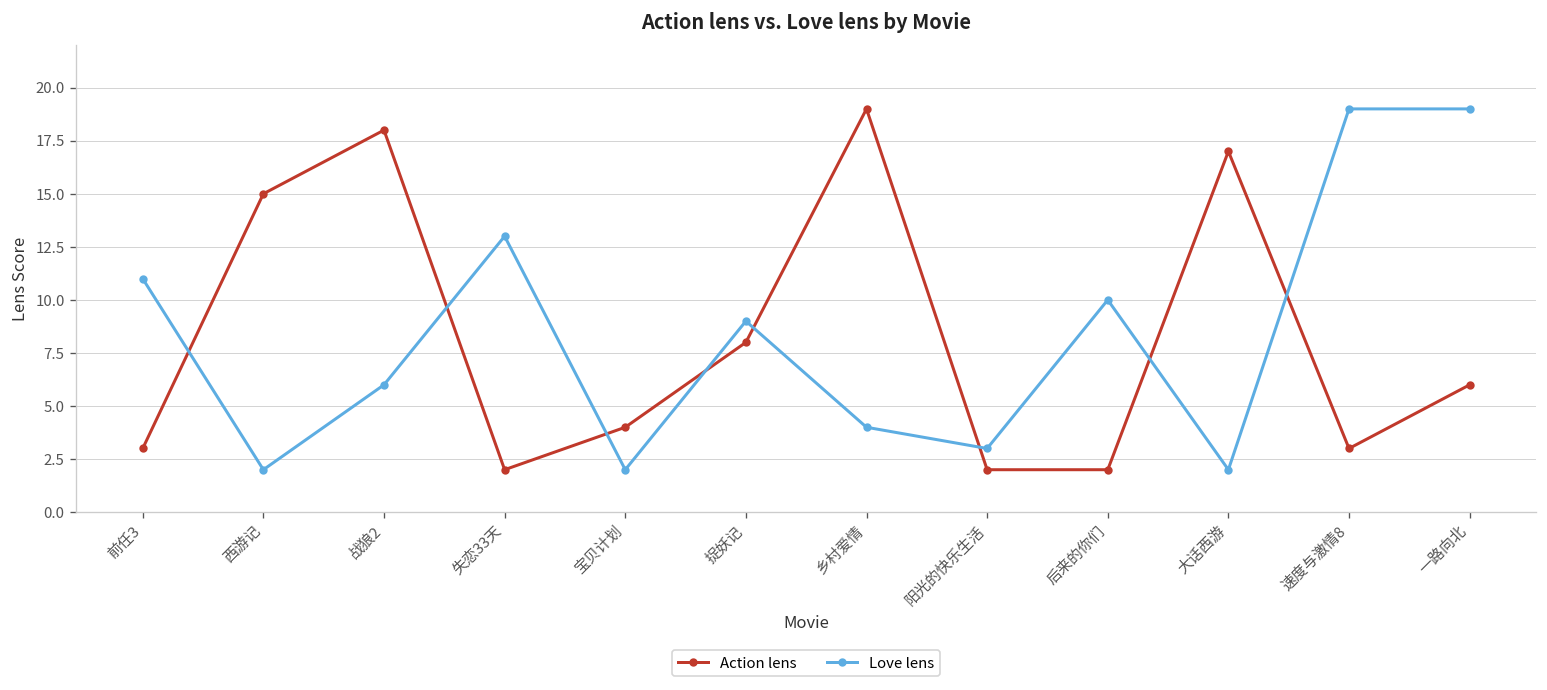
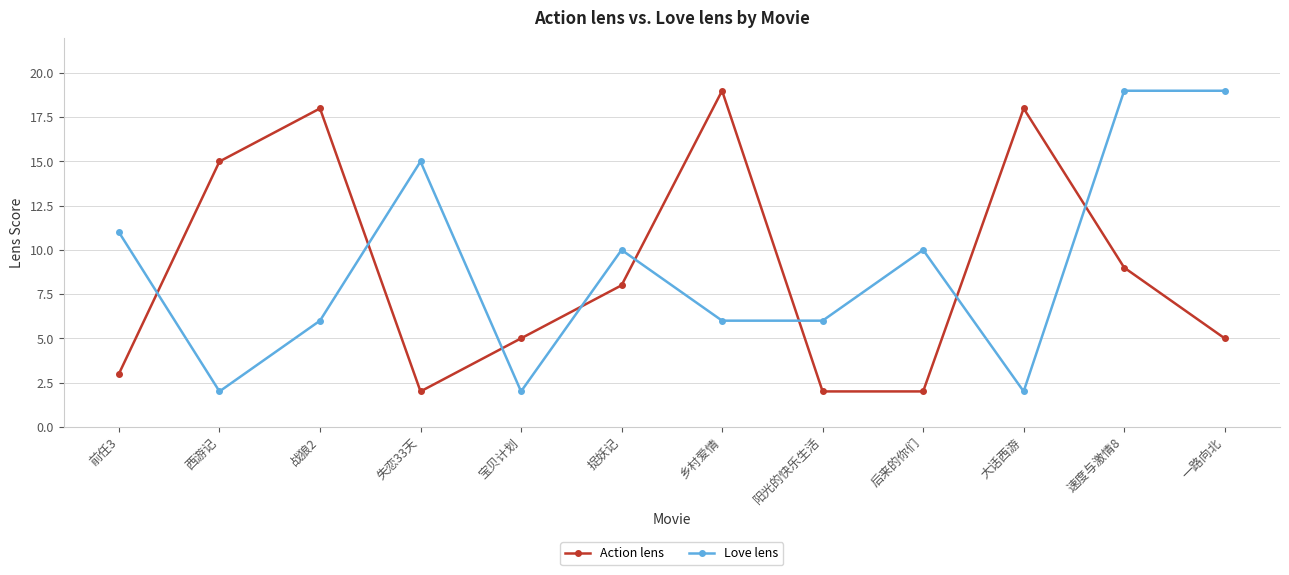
  {
    "Action lens": {
      "前任3": 3,
      "西游记": 15,
      "战狼2": 18,
      "失恋33天": 2,
-     "宝贝计划": 4,
+     "宝贝计划": 5,
      "捉妖记": 8,
      "乡村爱情": 19,
      "阳光的快乐生活": 2,
      "后来的你们": 2,
-     "大话西游": 17,
-     "速度与激情8": 3,
-     "一路向北": 6
+     "大话西游": 18,
+     "速度与激情8": 9,
+     "一路向北": 5
    },
    "Love lens": {
      "前任3": 11,
      "西游记": 2,
      "战狼2": 6,
-     "失恋33天": 13,
+     "失恋33天": 15,
      "宝贝计划": 2,
-     "捉妖记": 9,
-     "乡村爱情": 4,
-     "阳光的快乐生活": 3,
+     "捉妖记": 10,
+     "乡村爱情": 6,
+     "阳光的快乐生活": 6,
      "后来的你们": 10,
      "大话西游": 2,
      "速度与激情8": 19,
      "一路向北": 19
    }
  }
